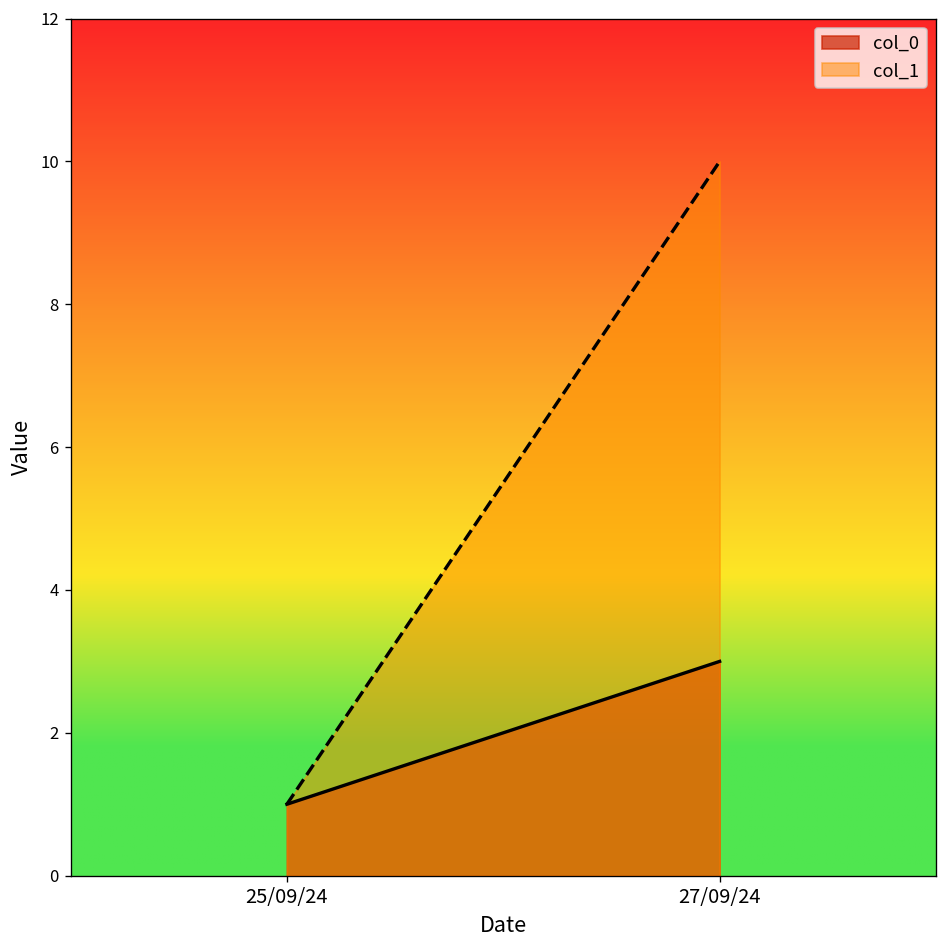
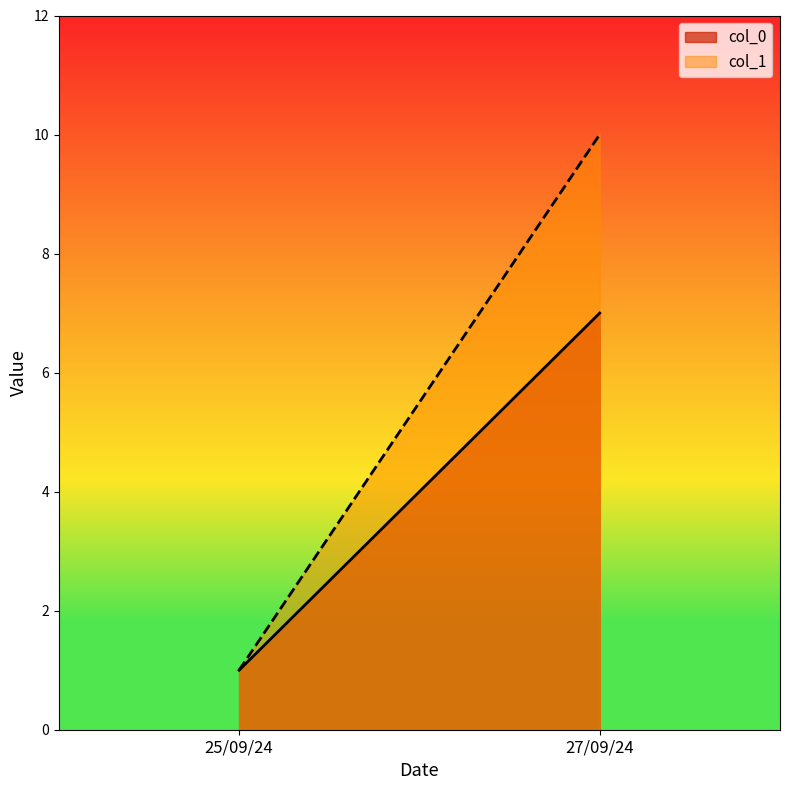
  {
    "col_0": {
-     "27/09/24": 3
+     "27/09/24": 7
    },
    "col_1": {
      "27/09/24": 10
    }
  }
